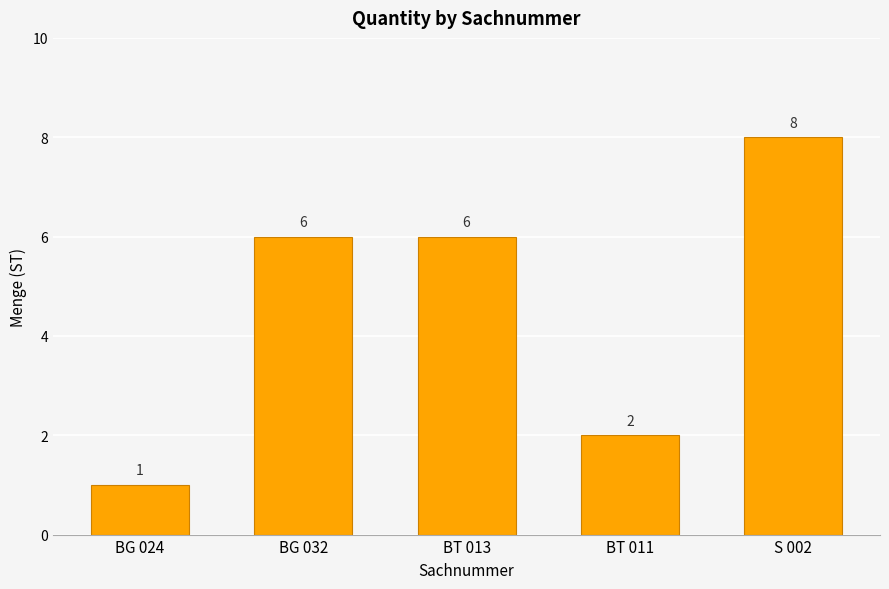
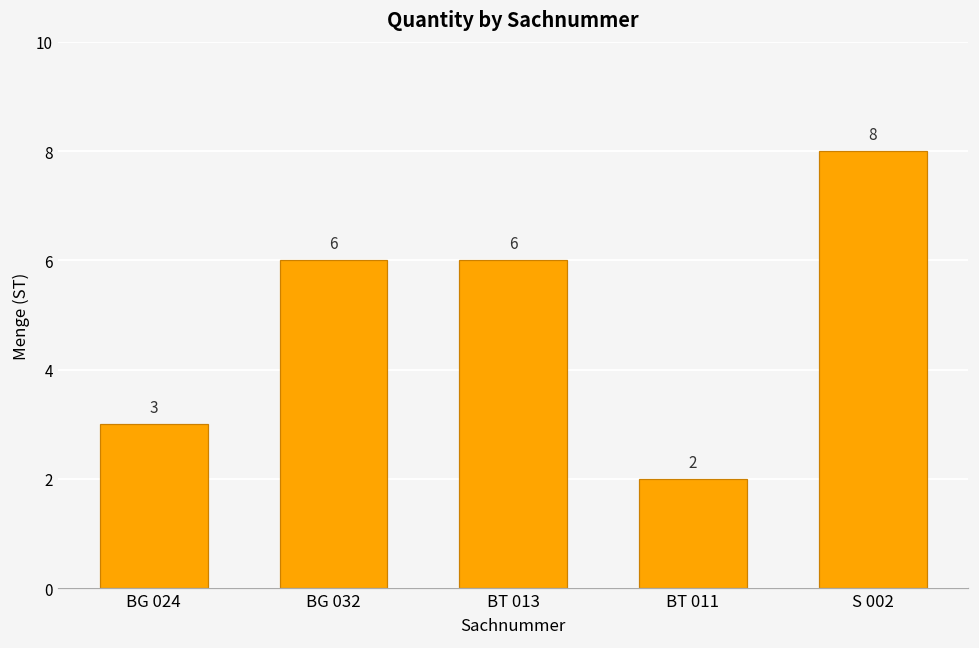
  {
-   "BG 024": 1,
+   "BG 024": 3,
    "BG 032": 6,
    "BT 013": 6,
    "BT 011": 2,
    "S 002": 8
  }
